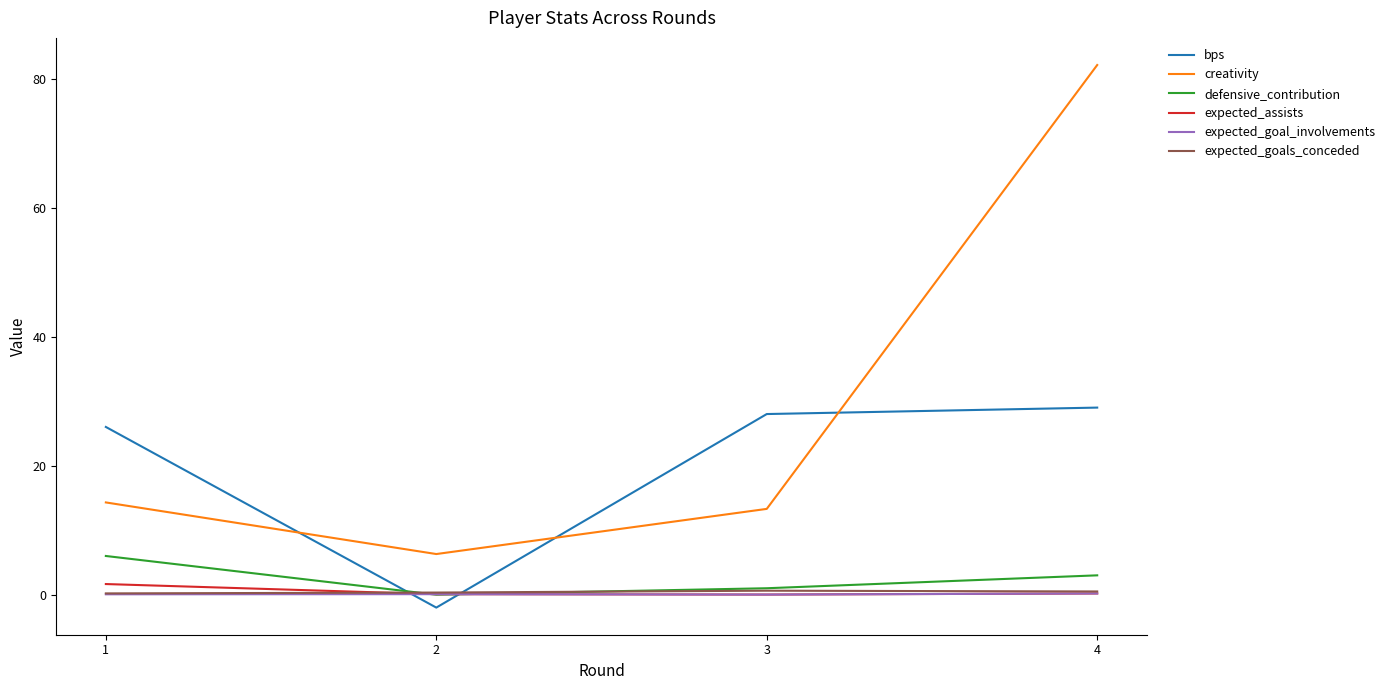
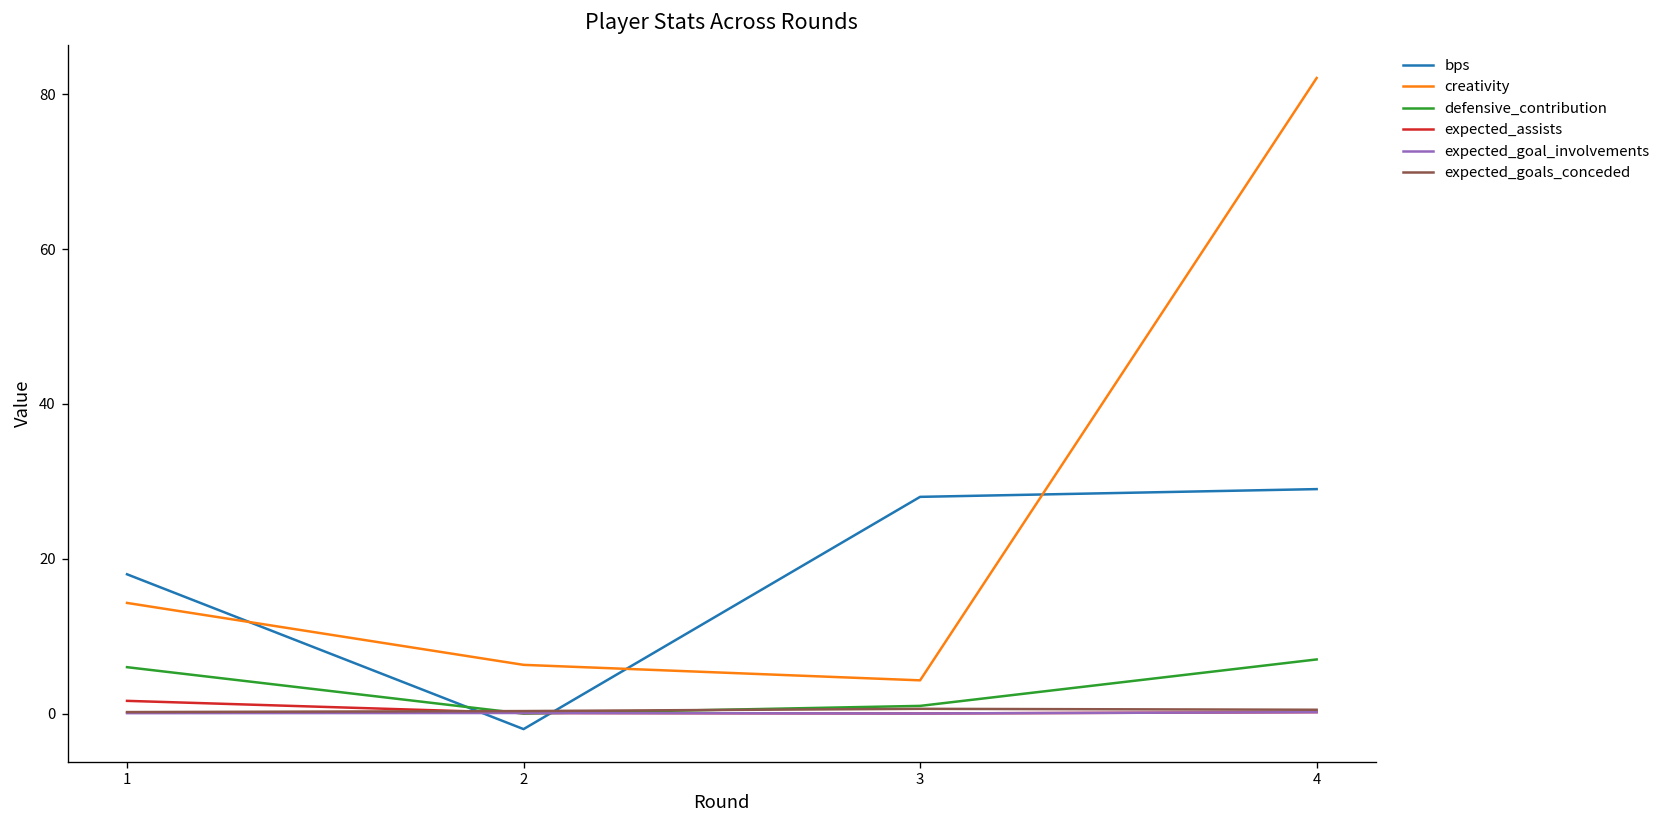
  {
    "bps": {
-     "1": 26,
+     "1": 18,
      "2": -2,
      "3": 28,
      "4": 29
    },
    "creativity": {
      "1": 14,
      "2": 6,
-     "3": 13,
+     "3": 4,
      "4": 82
    },
    "defensive_contribution": {
      "1": 6,
-     "4": 3
+     "4": 7
    },
    "expected_assists": {
      "1": 2
    }
  }
